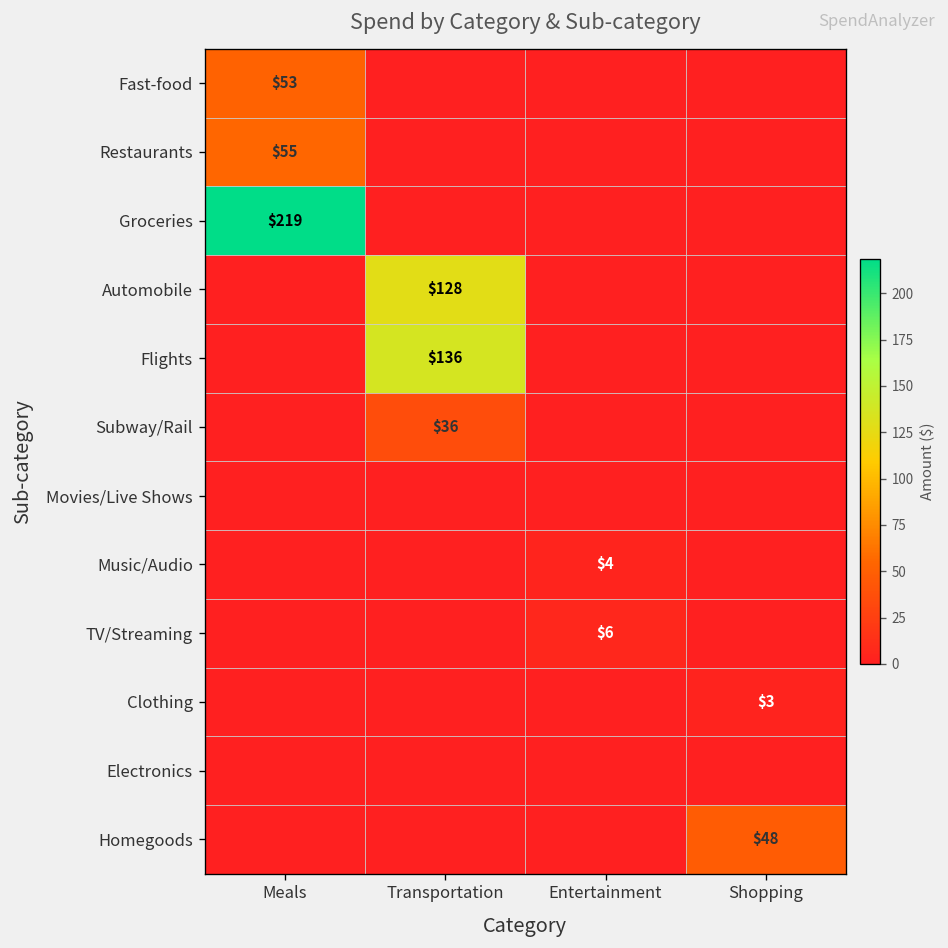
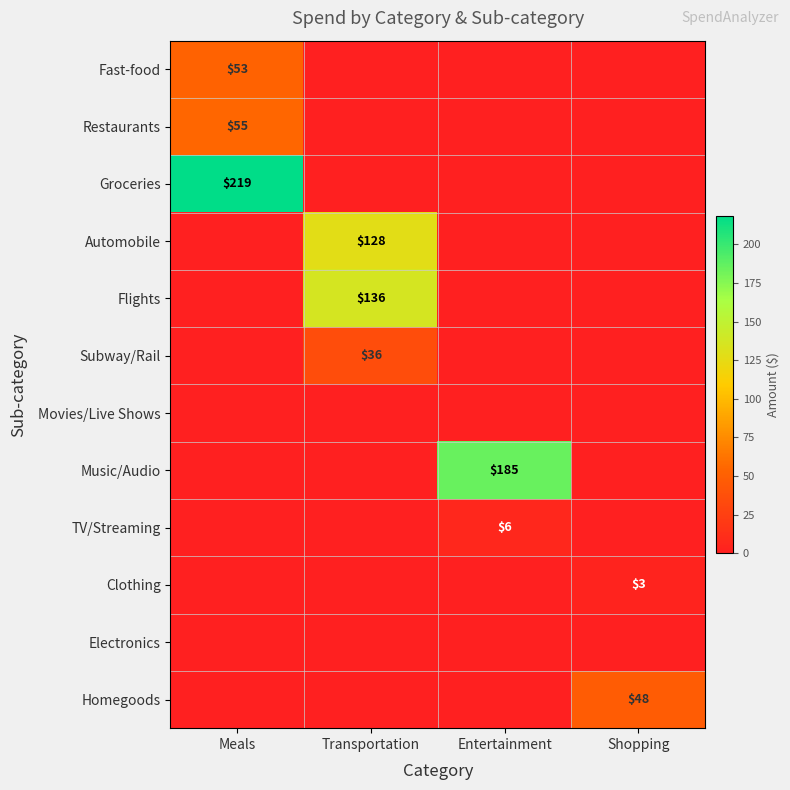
  {
    "Fast-food": {
      "Meals": "$53"
    },
    "Restaurants": {
      "Meals": "$55"
    },
    "Groceries": {
      "Meals": "$219"
    },
    "Automobile": {
      "Transportation": "$128"
    },
    "Flights": {
      "Transportation": "$136"
    },
    "Subway/Rail": {
      "Transportation": "$36"
    },
    "Music/Audio": {
-     "Entertainment": "$4"
+     "Entertainment": "$185"
    },
    "TV/Streaming": {
      "Entertainment": "$6"
    },
    "Clothing": {
      "Shopping": "$3"
    },
    "Homegoods": {
      "Shopping": "$48"
    }
  }
